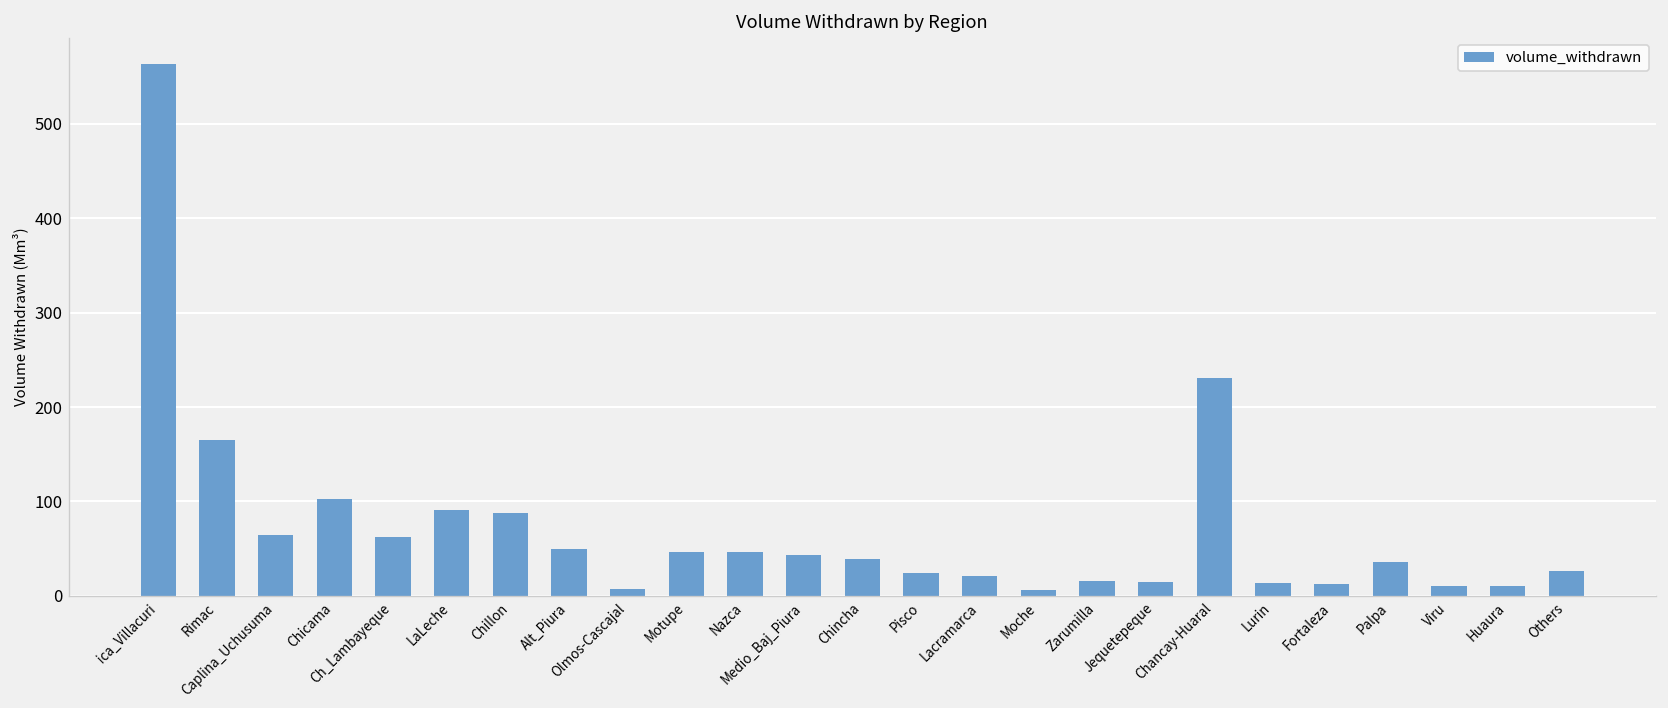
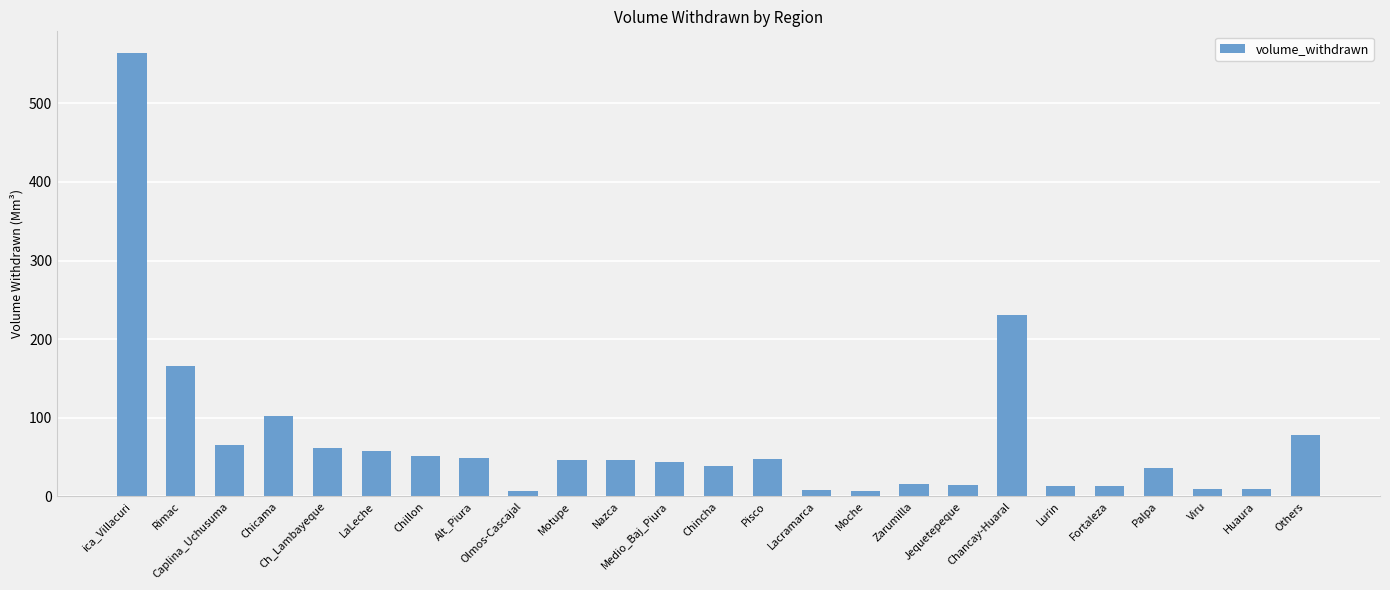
  {
    "ica_Villacuri": 560,
    "Rimac": 170,
    "Caplina_Uchusuma": 60,
    "Chicama": 100,
    "Ch_Lambayeque": 60,
-   "LaLeche": 90,
-   "Chillon": 90,
+   "LaLeche": 60,
+   "Chillon": 50,
    "Alt_Piura": 50,
    "Olmos-Cascajal": 10,
    "Motupe": 50,
    "Nazca": 50,
    "Medio_Baj_Piura": 40,
    "Chincha": 40,
-   "Pisco": 20,
-   "Lacramarca": 20,
+   "Pisco": 50,
+   "Lacramarca": 10,
    "Moche": 10,
    "Zarumilla": 20,
    "Jequetepeque": 20,
    "Chancay-Huaral": 230,
    "Lurin": 10,
    "Fortaleza": 10,
    "Palpa": 40,
    "Viru": 10,
    "Huaura": 10,
-   "Others": 30
+   "Others": 80
  }
